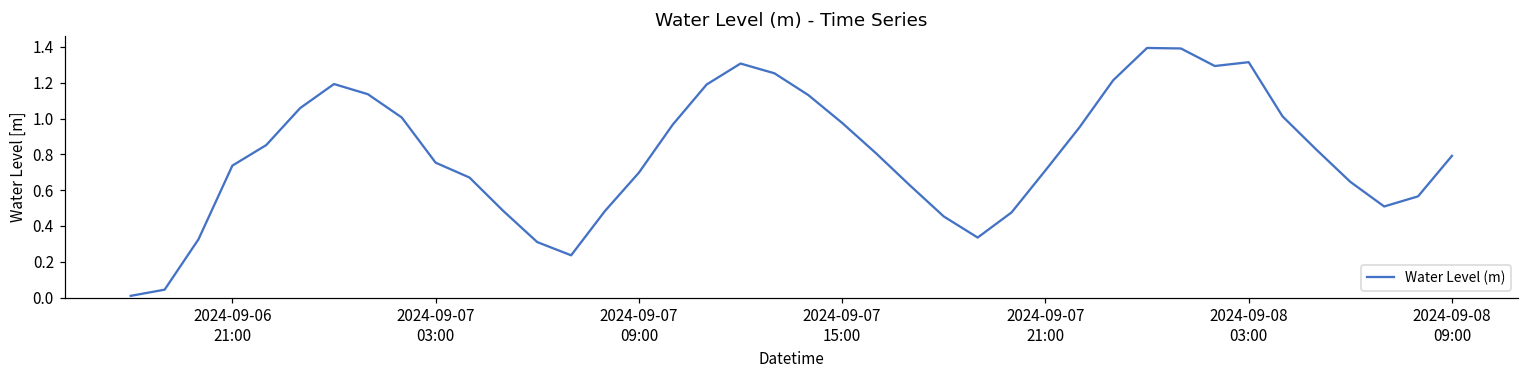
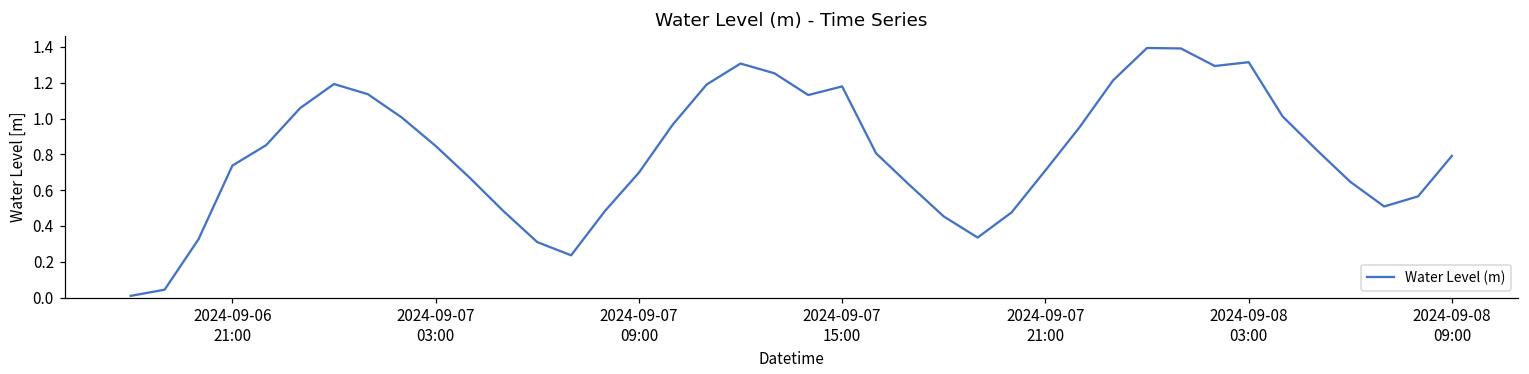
  {
    "2024-09-06 21:00": 0.74,
-   "2024-09-07 03:00": 0.75,
+   "2024-09-07 03:00": 0.85,
    "2024-09-07 09:00": 0.70,
-   "2024-09-07 15:00": 0.98,
+   "2024-09-07 15:00": 1.18,
    "2024-09-07 21:00": 0.71,
    "2024-09-08 03:00": 1.31,
    "2024-09-08 09:00": 0.79
  }
